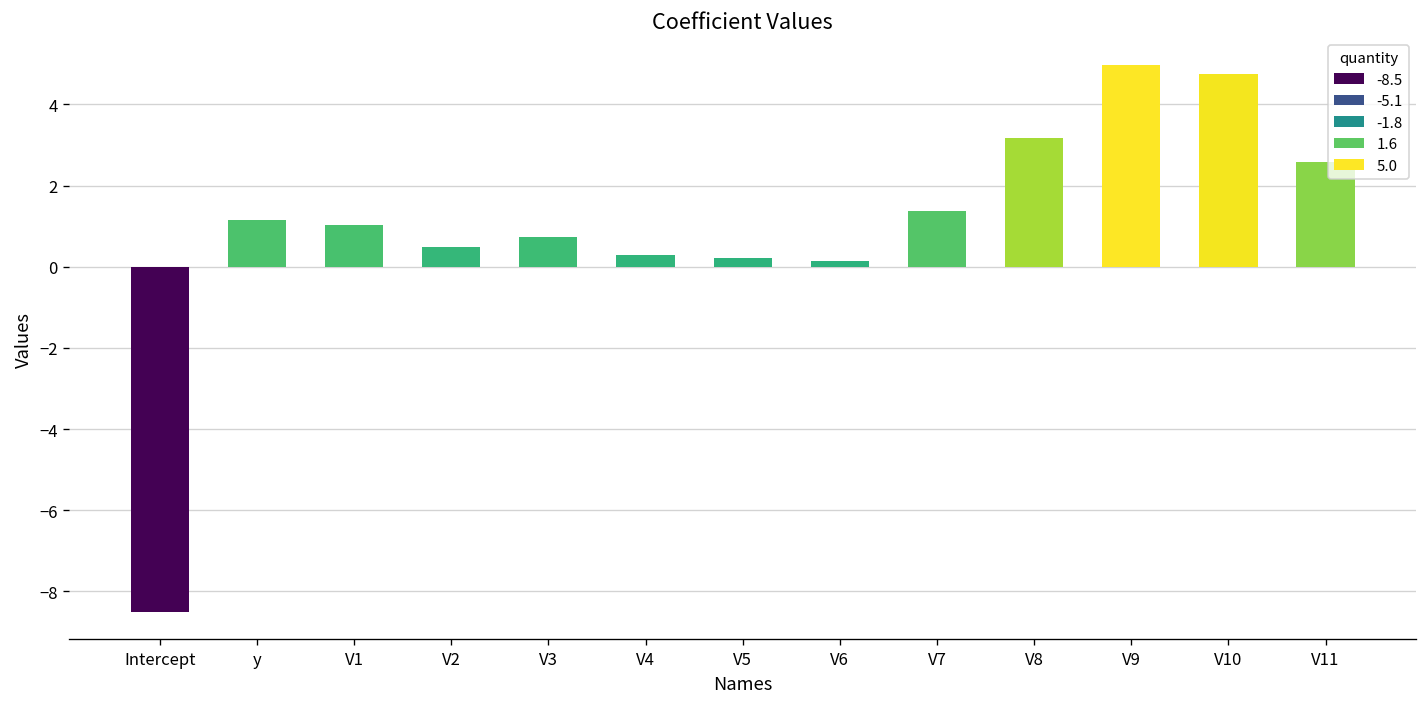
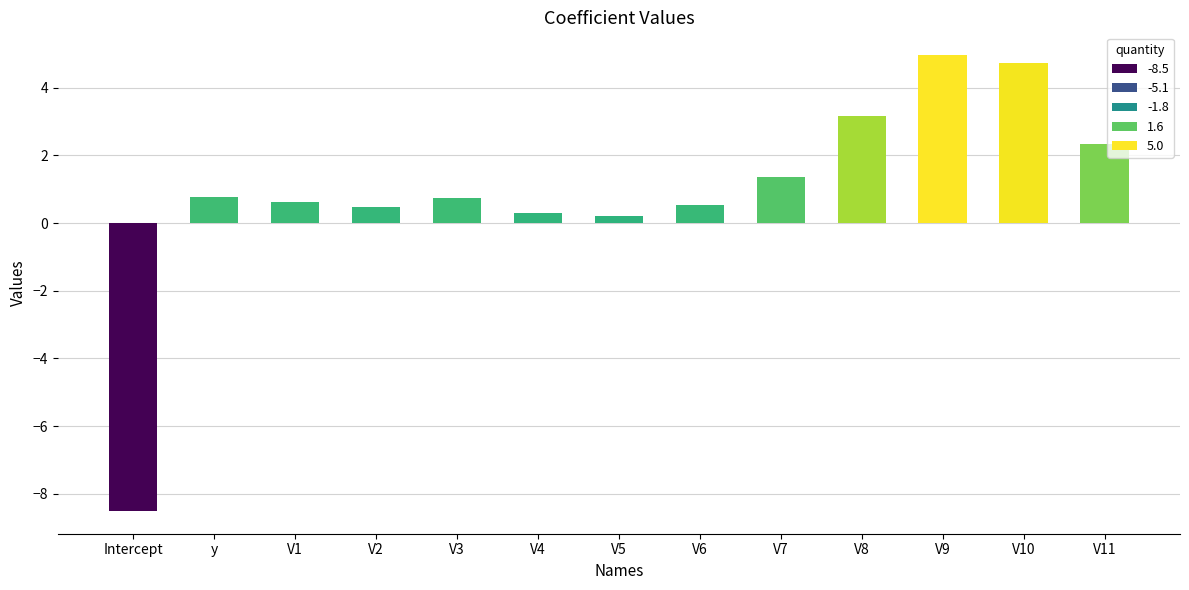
  {
    "Intercept": -8.5,
-   "y": 1.2,
-   "V1": 1.0,
+   "y": 0.8,
+   "V1": 0.6,
    "V2": 0.5,
    "V3": 0.7,
    "V4": 0.3,
    "V5": 0.2,
-   "V6": 0.2,
+   "V6": 0.5,
    "V7": 1.4,
    "V8": 3.2,
    "V9": 5.0,
    "V10": 4.7,
-   "V11": 2.6
+   "V11": 2.3
  }
